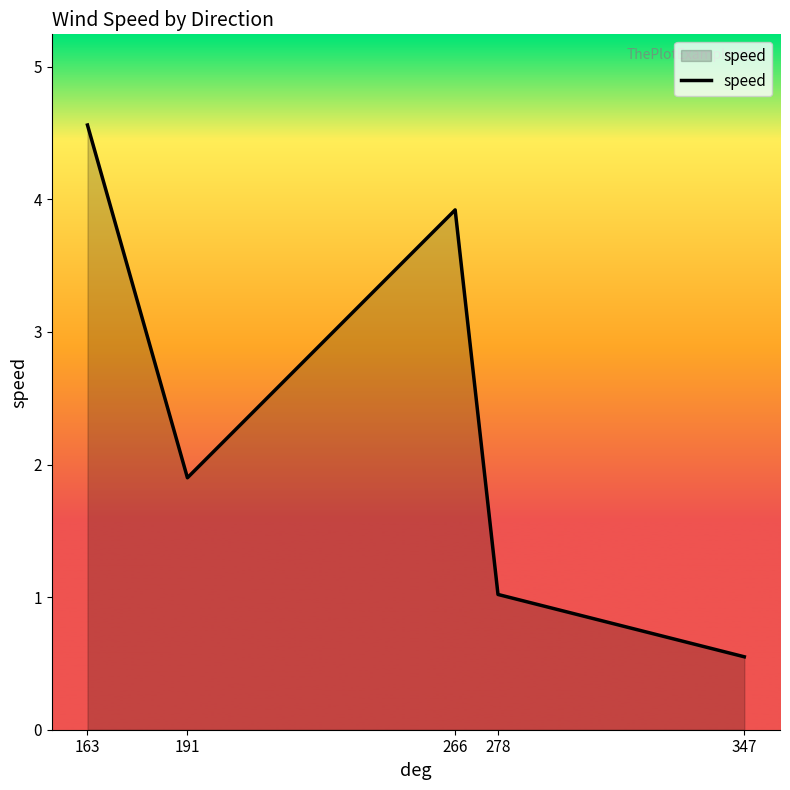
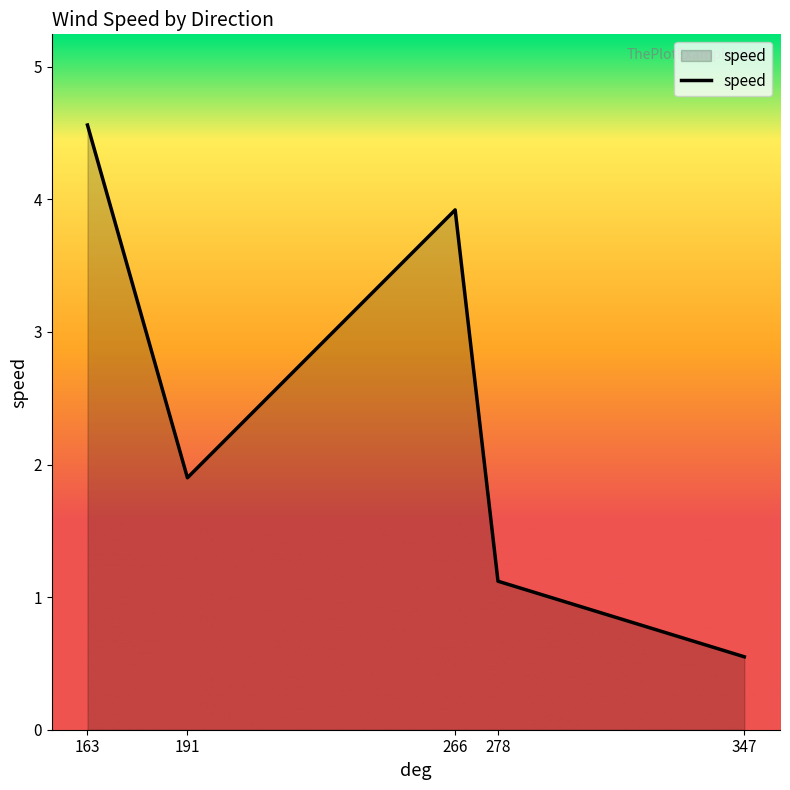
  {
    "163": 4.56,
    "191": 1.90,
    "266": 3.92,
-   "278": 1.02,
+   "278": 1.12,
    "347": 0.55
  }
